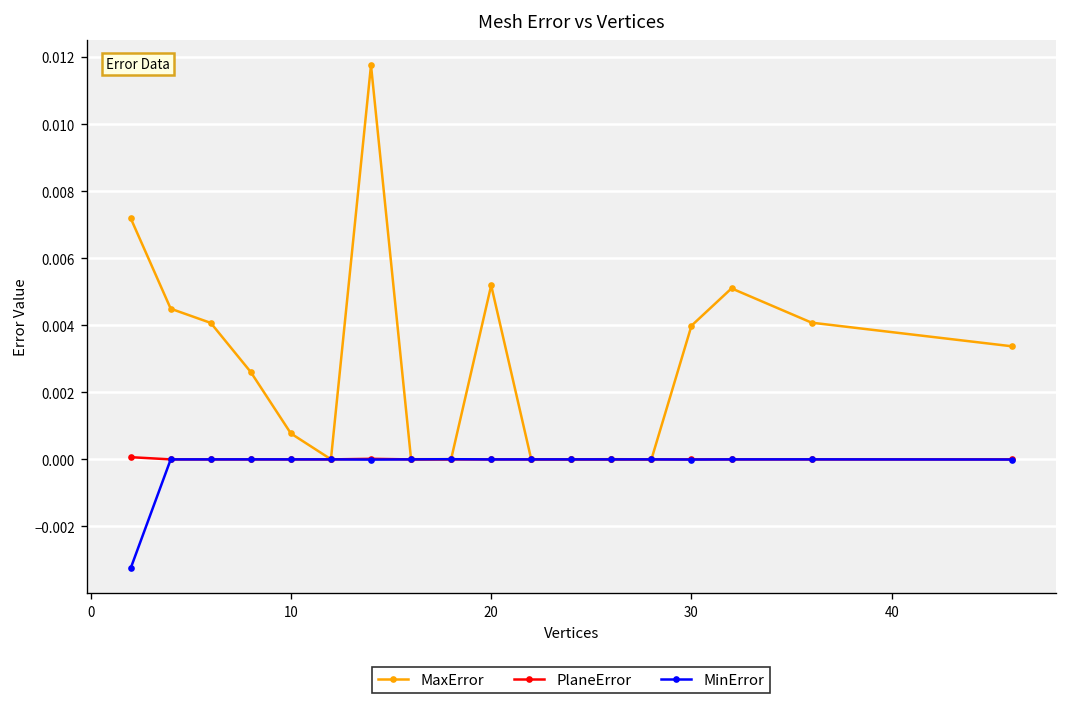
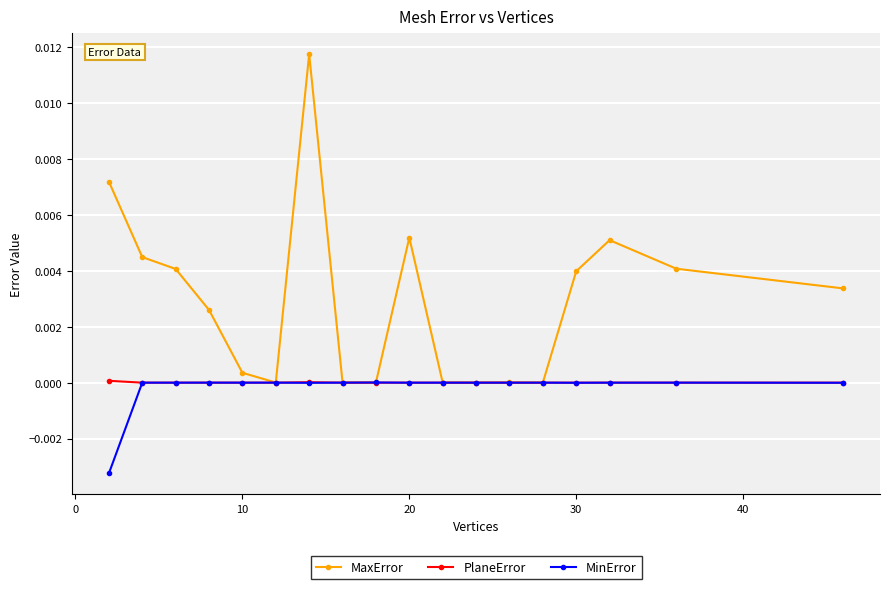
  {
    "MaxError": {
-     "10": 0.0008,
+     "10": 0.0004,
      "20": 0.0052,
      "30": 0.0040
    }
  }
